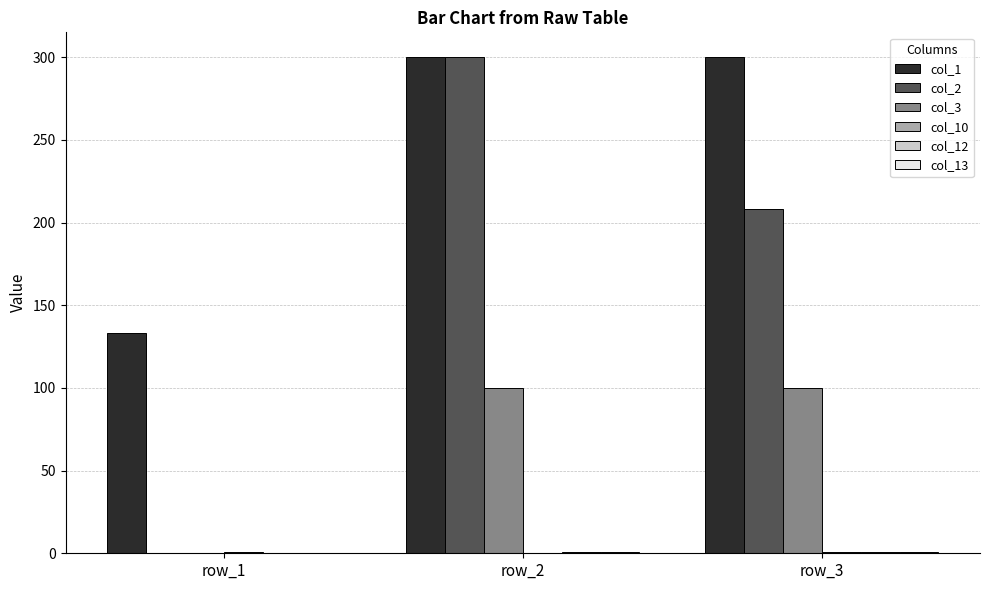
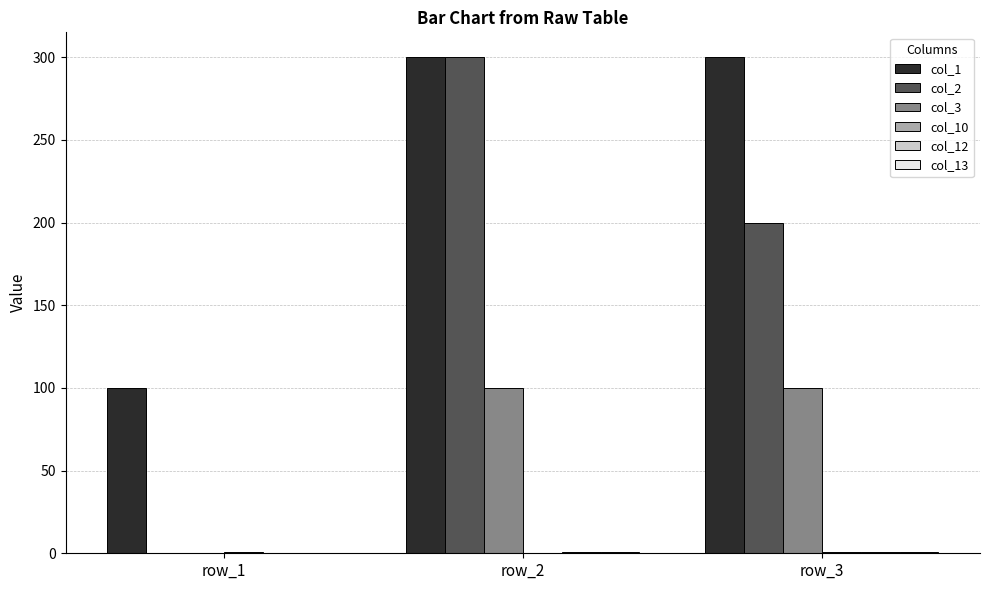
  {
    "col_1": {
-     "row_1": 133,
+     "row_1": 100,
      "row_2": 300,
      "row_3": 300
    },
    "col_2": {
      "row_1": 0,
      "row_2": 300,
-     "row_3": 208
+     "row_3": 200
    }
  }
